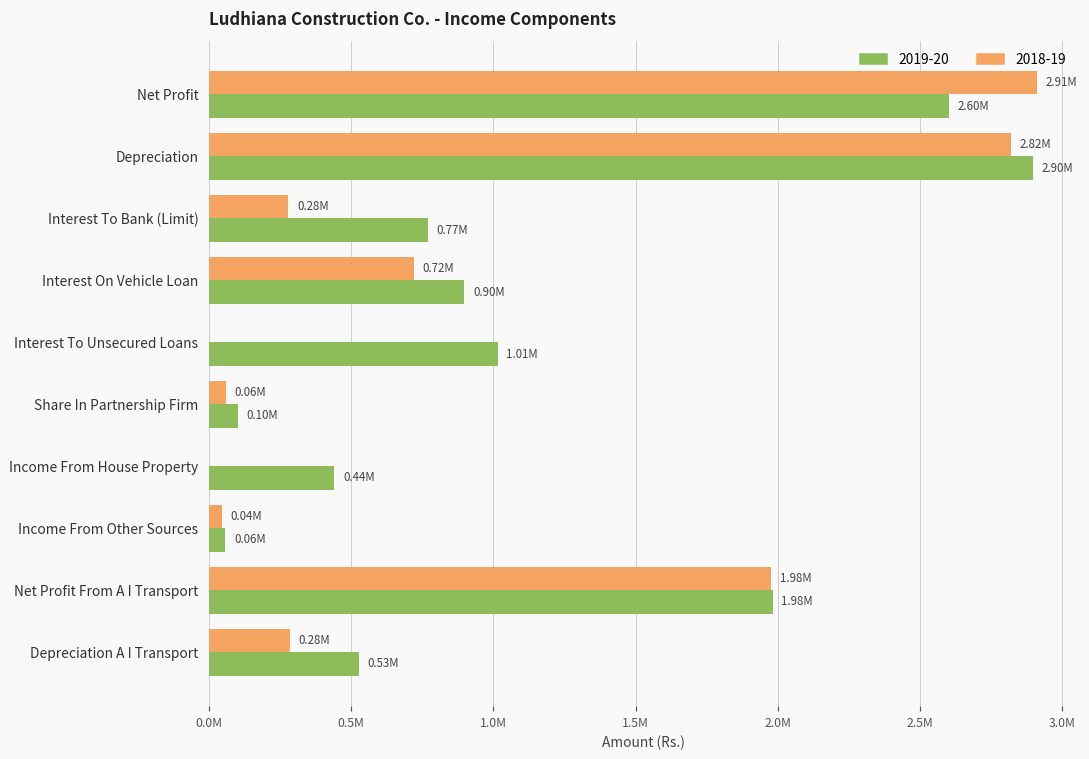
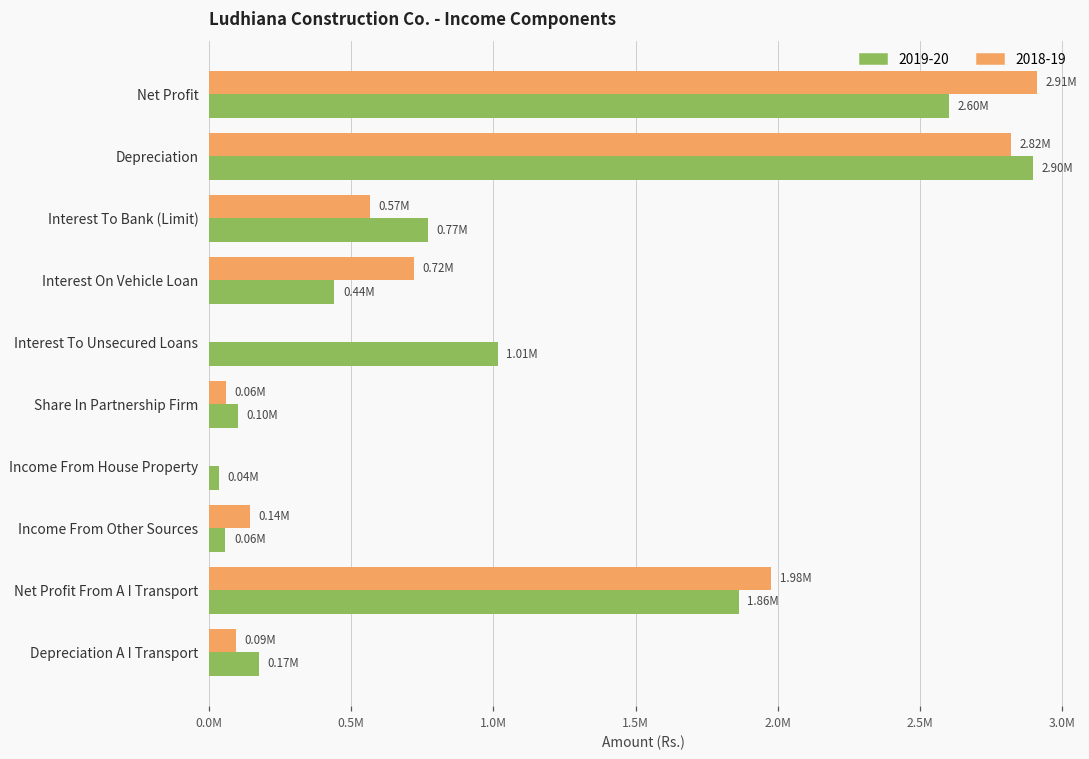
  {
    "2019-20": {
      "Net Profit": "2.60M",
      "Depreciation": "2.90M",
      "Interest To Bank (Limit)": "0.77M",
-     "Interest On Vehicle Loan": "0.90M",
+     "Interest On Vehicle Loan": "0.44M",
      "Interest To Unsecured Loans": "1.01M",
      "Share In Partnership Firm": "0.10M",
-     "Income From House Property": "0.44M",
+     "Income From House Property": "0.04M",
      "Income From Other Sources": "0.06M",
-     "Net Profit From A I Transport": "1.98M",
-     "Depreciation A I Transport": "0.53M"
+     "Net Profit From A I Transport": "1.86M",
+     "Depreciation A I Transport": "0.17M"
    },
    "2018-19": {
      "Net Profit": "2.91M",
      "Depreciation": "2.82M",
-     "Interest To Bank (Limit)": "0.28M",
+     "Interest To Bank (Limit)": "0.57M",
      "Interest On Vehicle Loan": "0.72M",
      "Share In Partnership Firm": "0.06M",
-     "Income From Other Sources": "0.04M",
+     "Income From Other Sources": "0.14M",
      "Net Profit From A I Transport": "1.98M",
-     "Depreciation A I Transport": "0.28M"
+     "Depreciation A I Transport": "0.09M"
    }
  }
